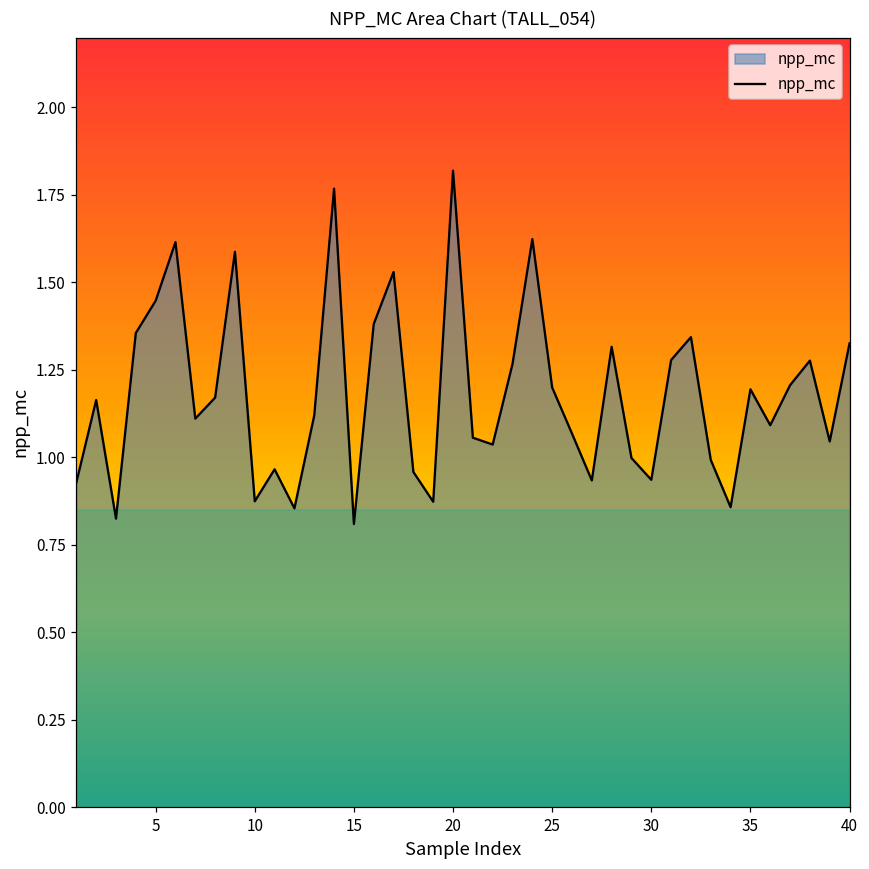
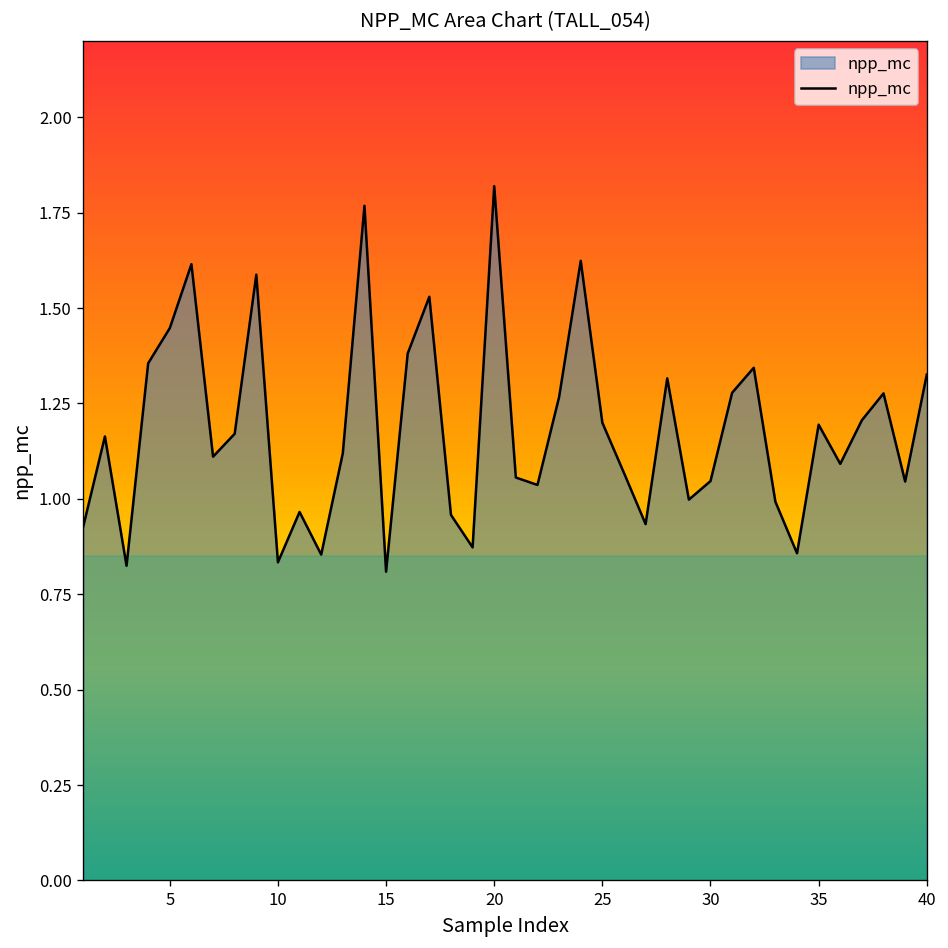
  {
    "5": 1.45,
-   "10": 0.87,
+   "10": 0.83,
    "15": 0.81,
    "20": 1.82,
    "25": 1.20,
-   "30": 0.94,
+   "30": 1.05,
    "35": 1.19,
    "40": 1.33
  }
